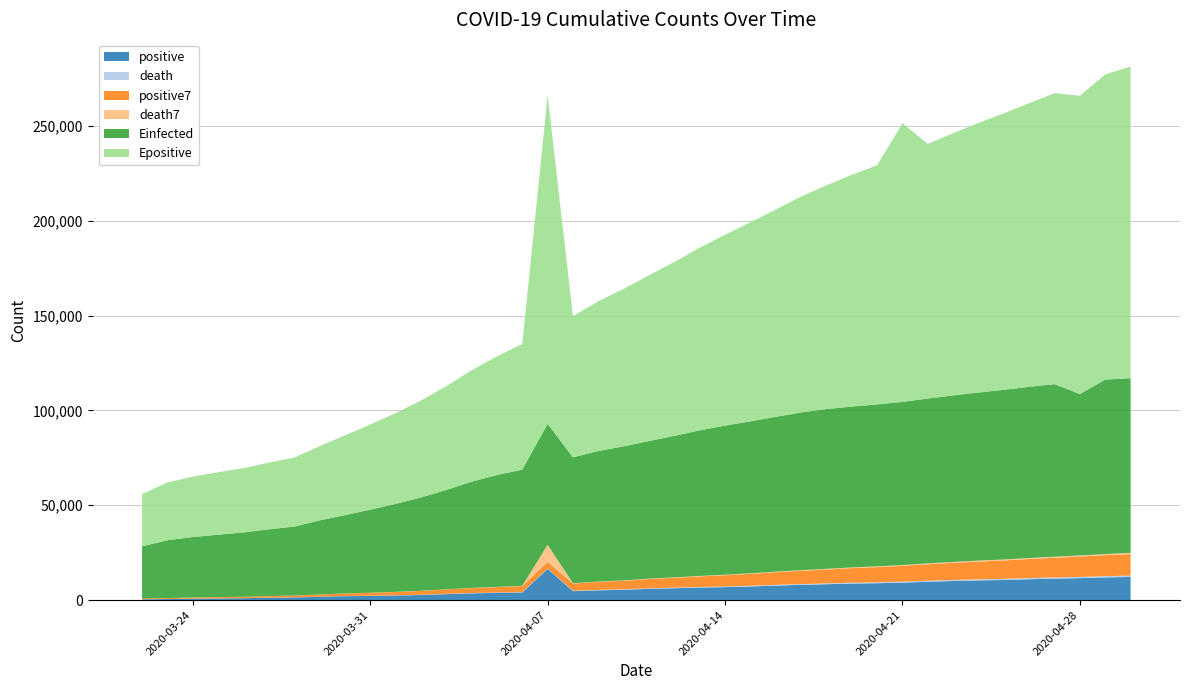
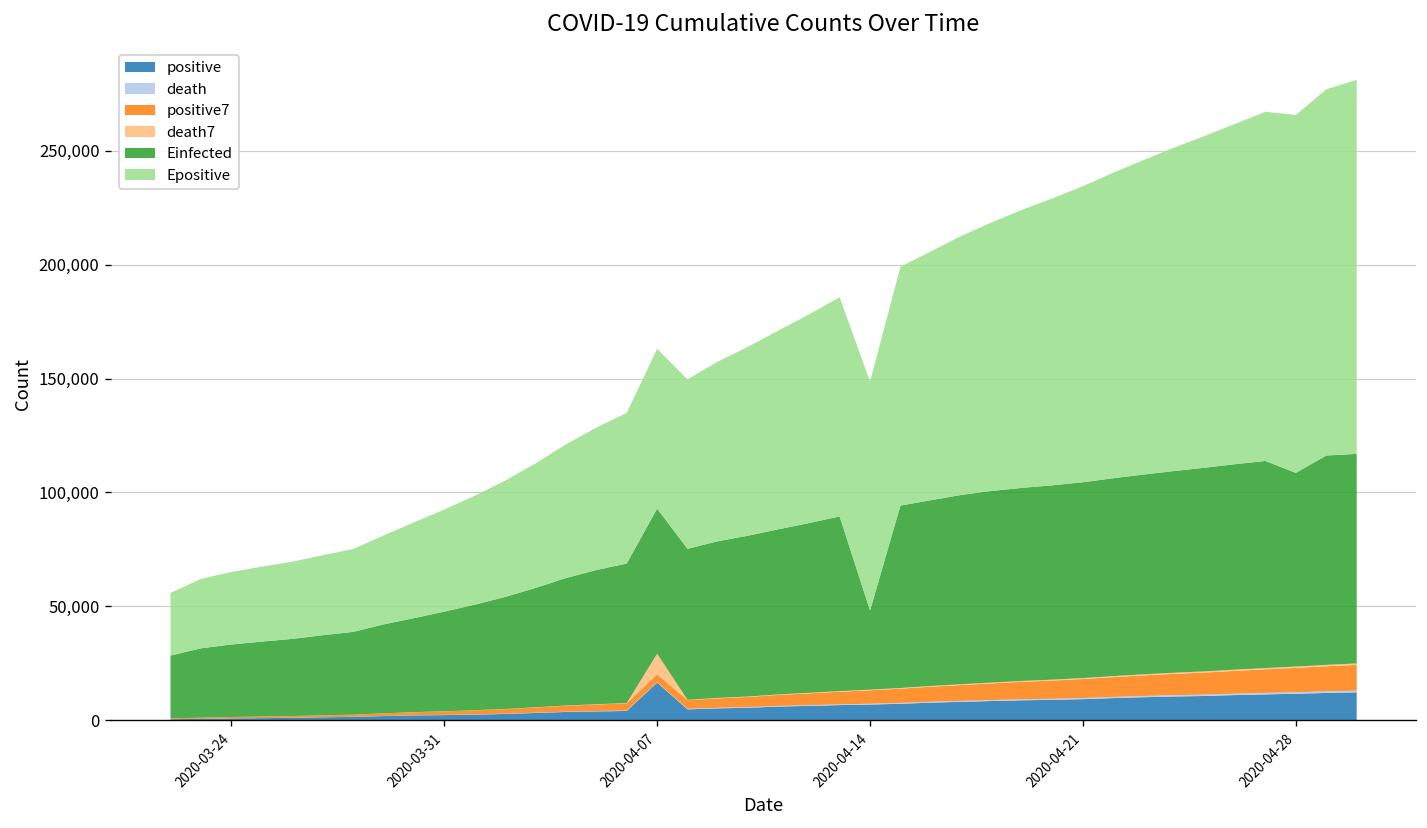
  {
    "positive7": {
      "2020-04-07": "3,000"
    },
    "death7": {
      "2020-04-07": "9,000"
    },
    "Einfected": {
      "2020-03-24": "32,000",
      "2020-03-31": "44,000",
      "2020-04-07": "64,000",
-     "2020-04-14": "79,000",
+     "2020-04-14": "35,000",
      "2020-04-21": "86,000",
      "2020-04-28": "85,000"
    },
    "Epositive": {
      "2020-03-24": "32,000",
      "2020-03-31": "45,000",
-     "2020-04-07": "173,000",
+     "2020-04-07": "70,000",
      "2020-04-14": "101,000",
-     "2020-04-21": "147,000",
+     "2020-04-21": "130,000",
      "2020-04-28": "157,000"
    }
  }
